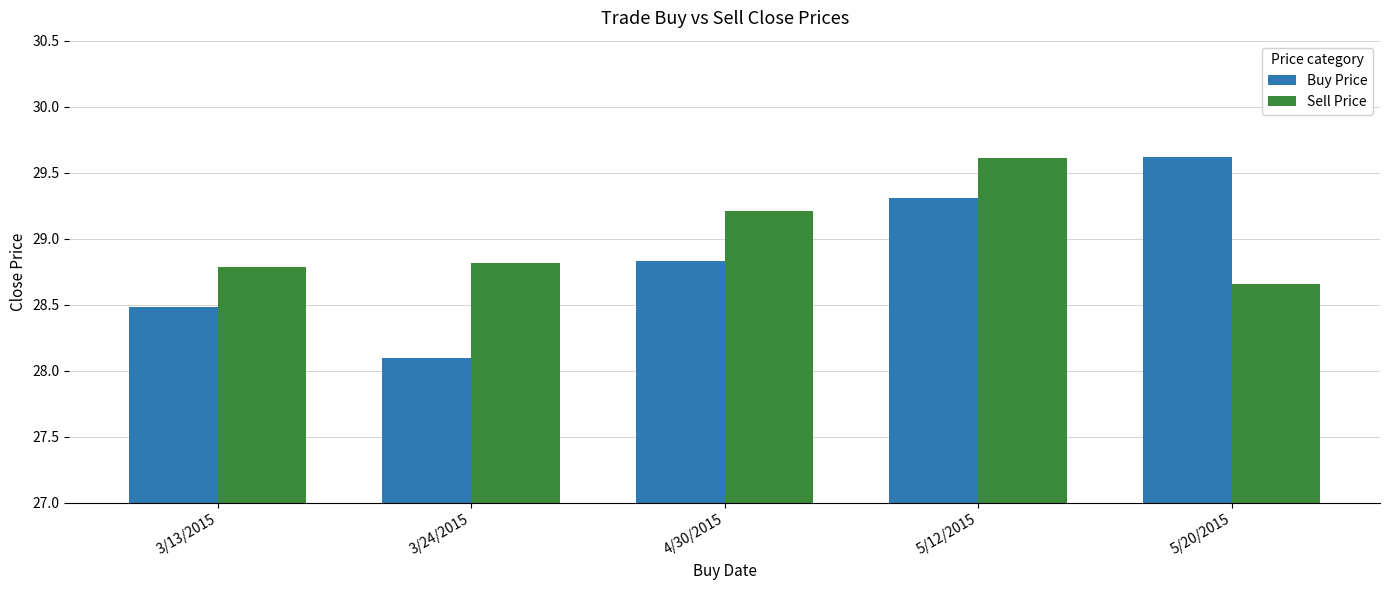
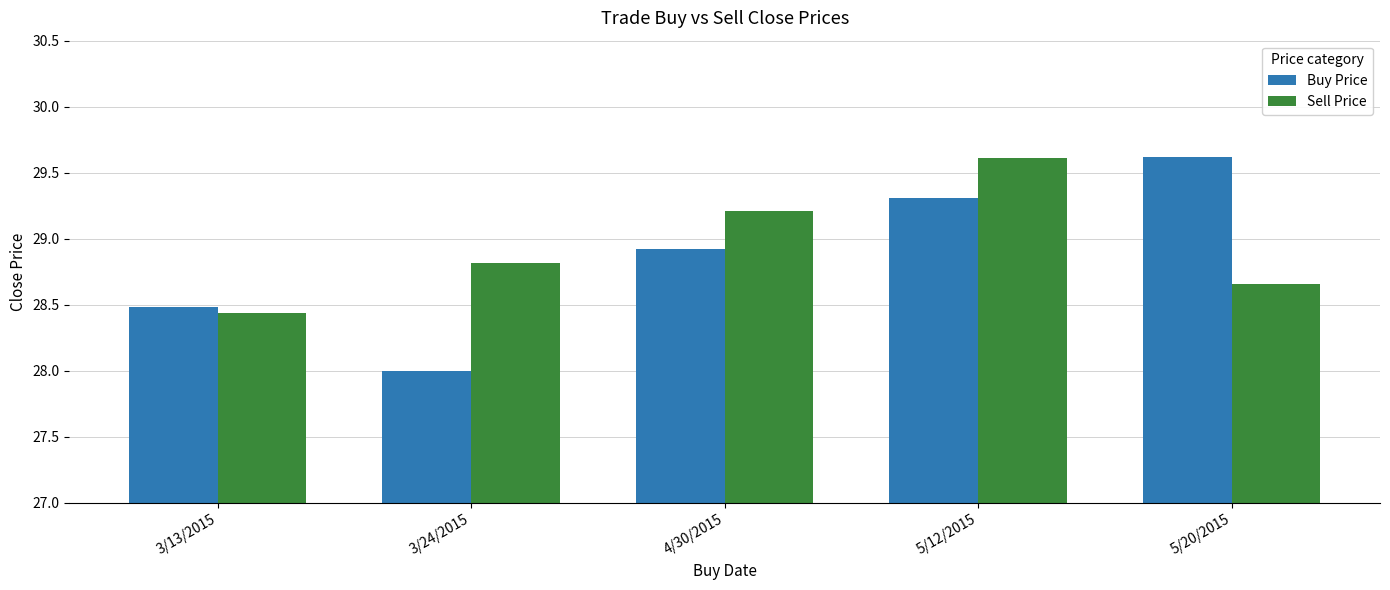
  {
    "Buy Price": {
      "3/13/2015": 28.48,
-     "3/24/2015": 28.1,
-     "4/30/2015": 28.83,
+     "3/24/2015": 28.0,
+     "4/30/2015": 28.92,
      "5/12/2015": 29.31,
      "5/20/2015": 29.62
    },
    "Sell Price": {
-     "3/13/2015": 28.79,
+     "3/13/2015": 28.44,
      "3/24/2015": 28.82,
      "4/30/2015": 29.21,
      "5/12/2015": 29.61,
      "5/20/2015": 28.66
    }
  }
